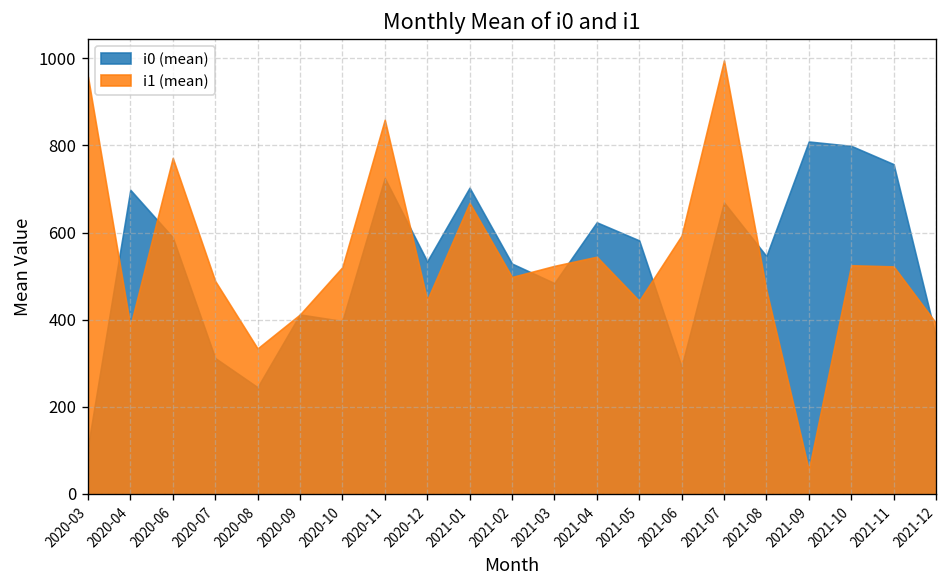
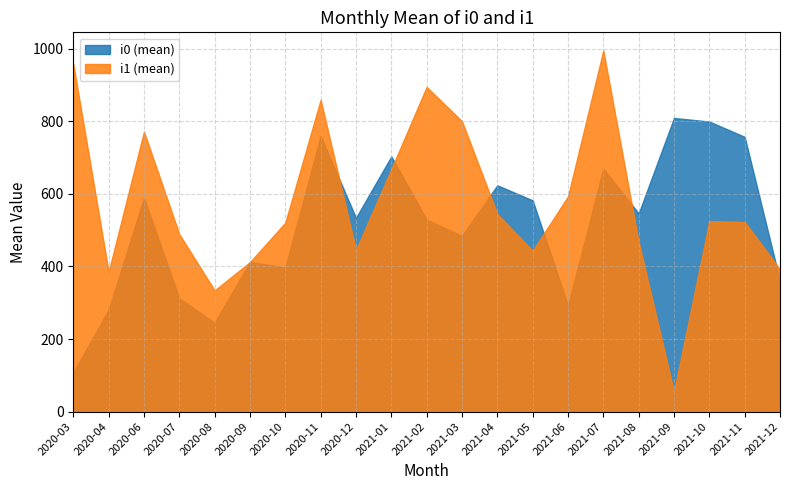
  {
    "i0 (mean)": {
      "2020-03": 110,
-     "2020-04": 700,
+     "2020-04": 280,
      "2020-06": 590,
      "2020-07": 310,
      "2020-08": 250,
      "2020-10": 400,
-     "2020-11": 730,
+     "2020-11": 760,
      "2020-12": 530,
      "2021-01": 700,
      "2021-02": 530,
      "2021-03": 480,
      "2021-04": 620,
      "2021-05": 580,
      "2021-06": 290,
      "2021-07": 670,
      "2021-08": 550,
      "2021-09": 810,
      "2021-10": 800,
      "2021-11": 760,
      "2021-12": 360
    },
    "i1 (mean)": {
      "2020-03": 960,
      "2020-04": 390,
      "2020-06": 770,
      "2020-07": 490,
      "2020-08": 330,
      "2020-10": 520,
      "2020-11": 860,
      "2020-12": 450,
      "2021-01": 670,
-     "2021-02": 500,
-     "2021-03": 520,
+     "2021-02": 890,
+     "2021-03": 800,
      "2021-04": 540,
      "2021-05": 440,
      "2021-06": 590,
      "2021-07": 1000,
      "2021-08": 470,
      "2021-09": 60,
      "2021-10": 530,
      "2021-11": 520,
      "2021-12": 390
    }
  }
